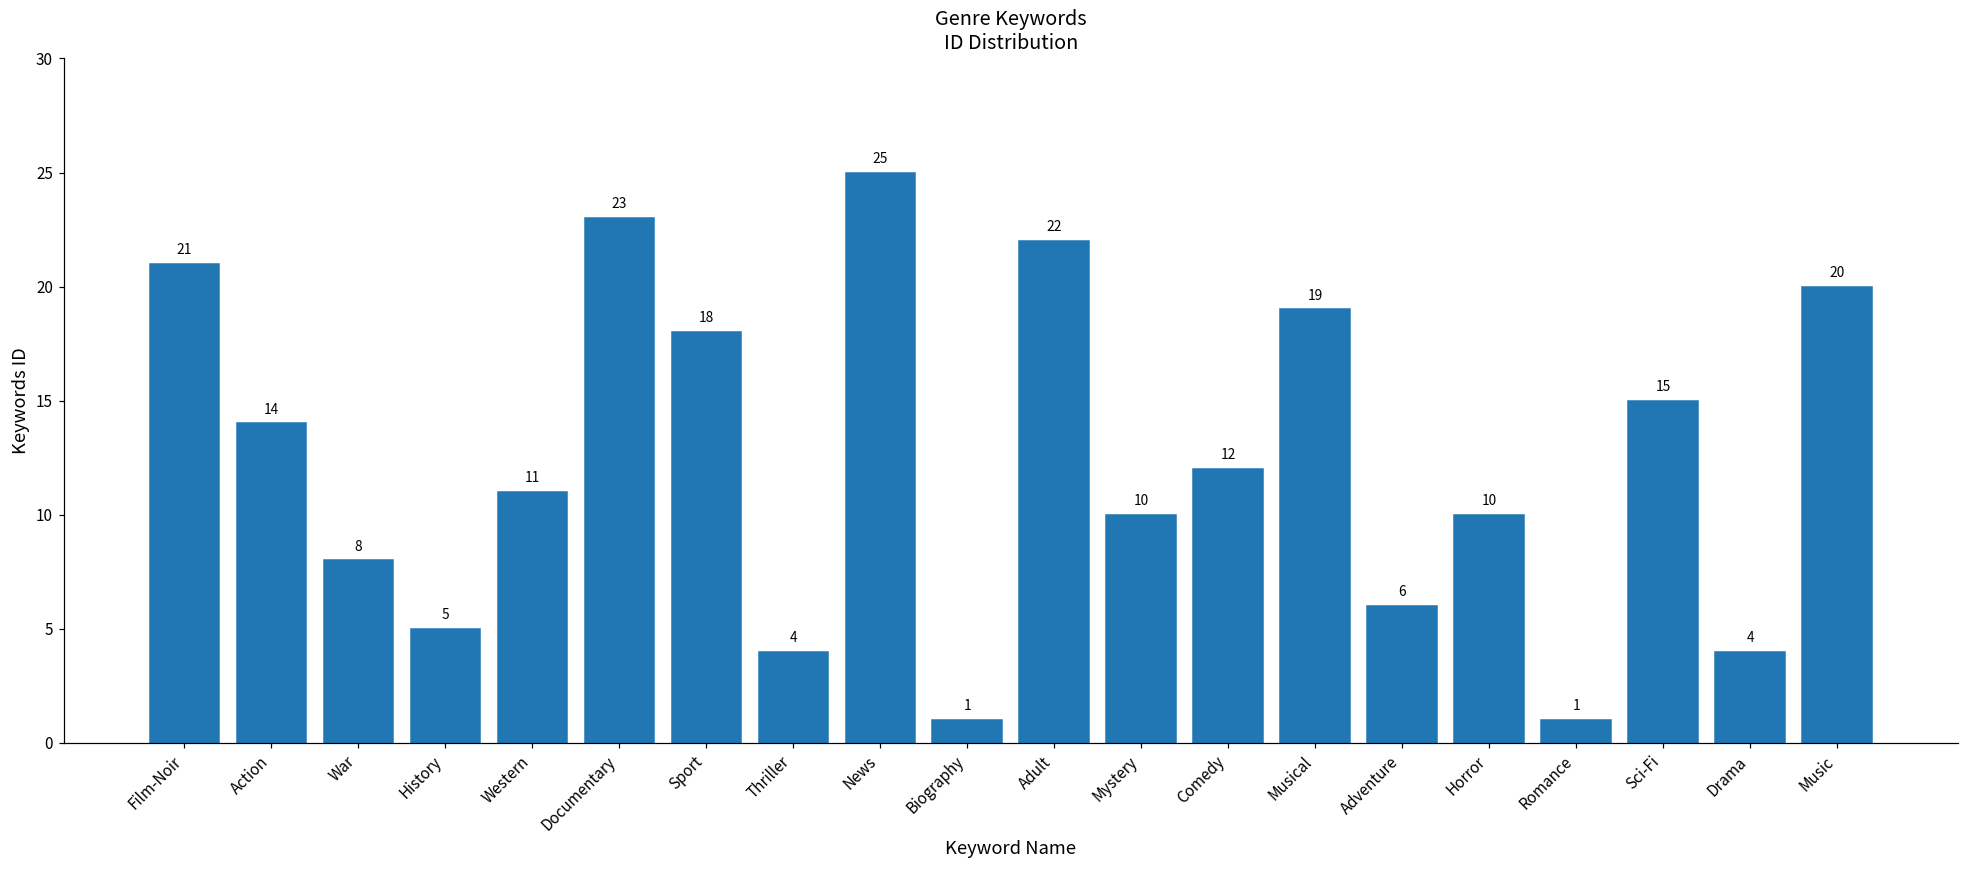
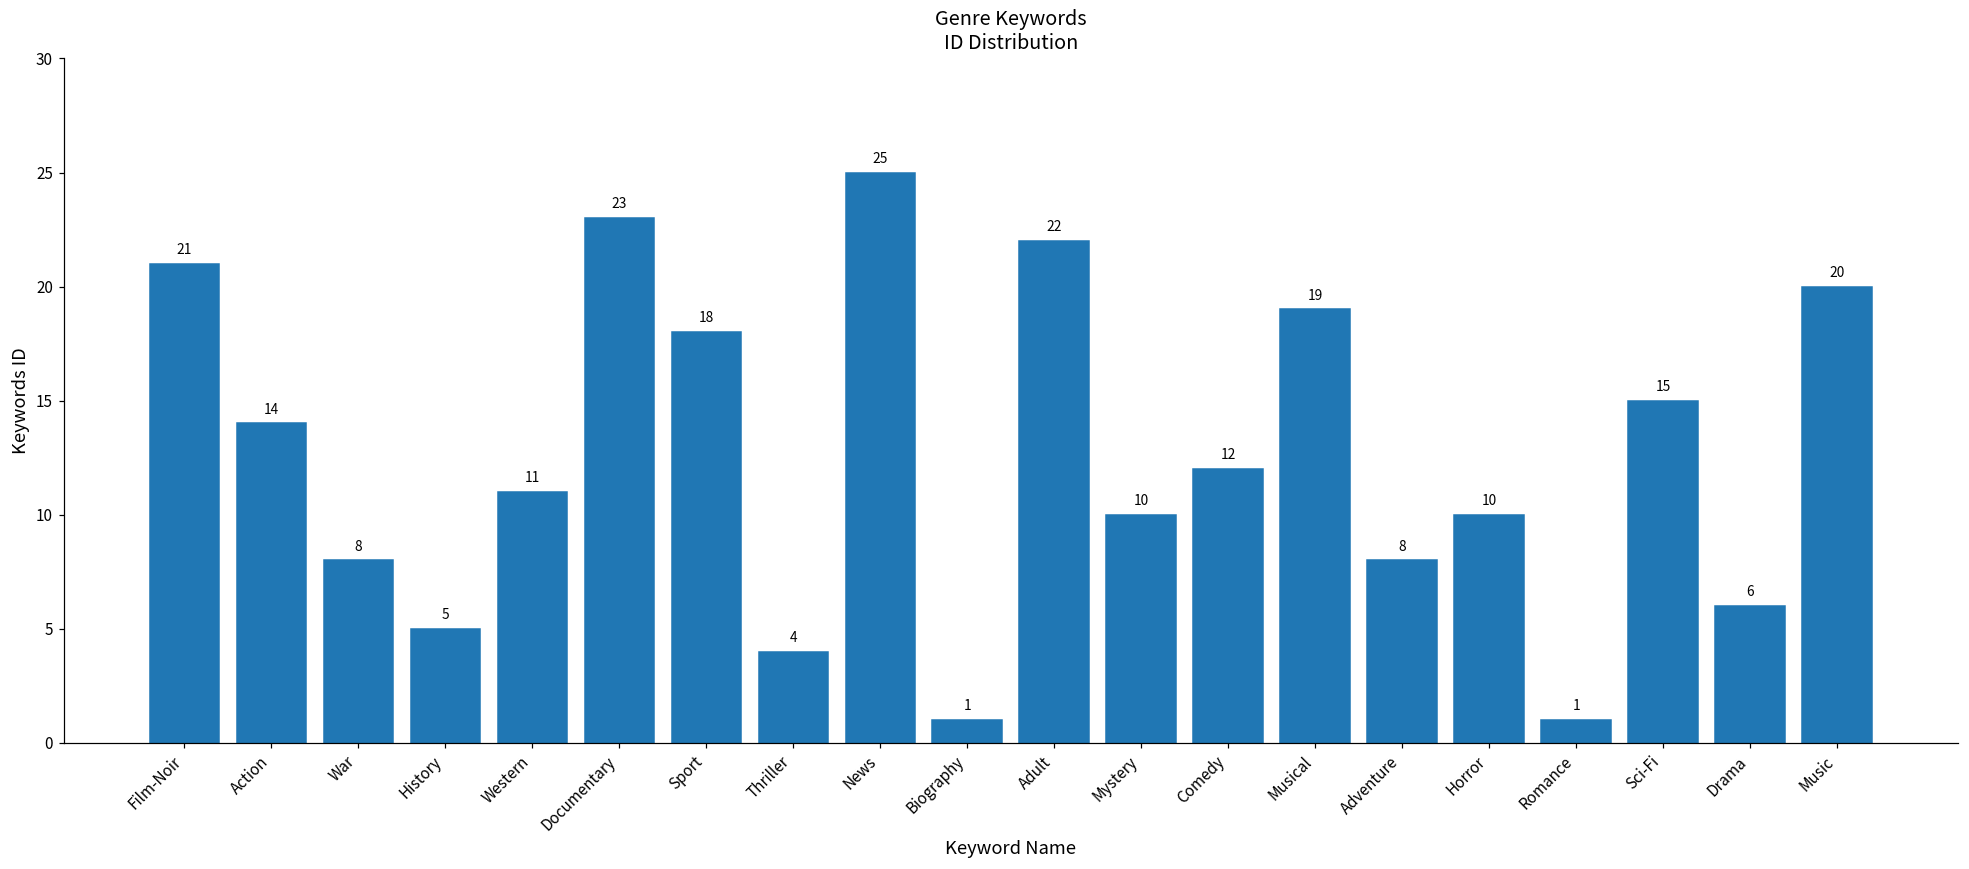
  {
    "Film-Noir": 21,
    "Action": 14,
    "War": 8,
    "History": 5,
    "Western": 11,
    "Documentary": 23,
    "Sport": 18,
    "Thriller": 4,
    "News": 25,
    "Biography": 1,
    "Adult": 22,
    "Mystery": 10,
    "Comedy": 12,
    "Musical": 19,
-   "Adventure": 6,
+   "Adventure": 8,
    "Horror": 10,
    "Romance": 1,
    "Sci-Fi": 15,
-   "Drama": 4,
+   "Drama": 6,
    "Music": 20
  }
